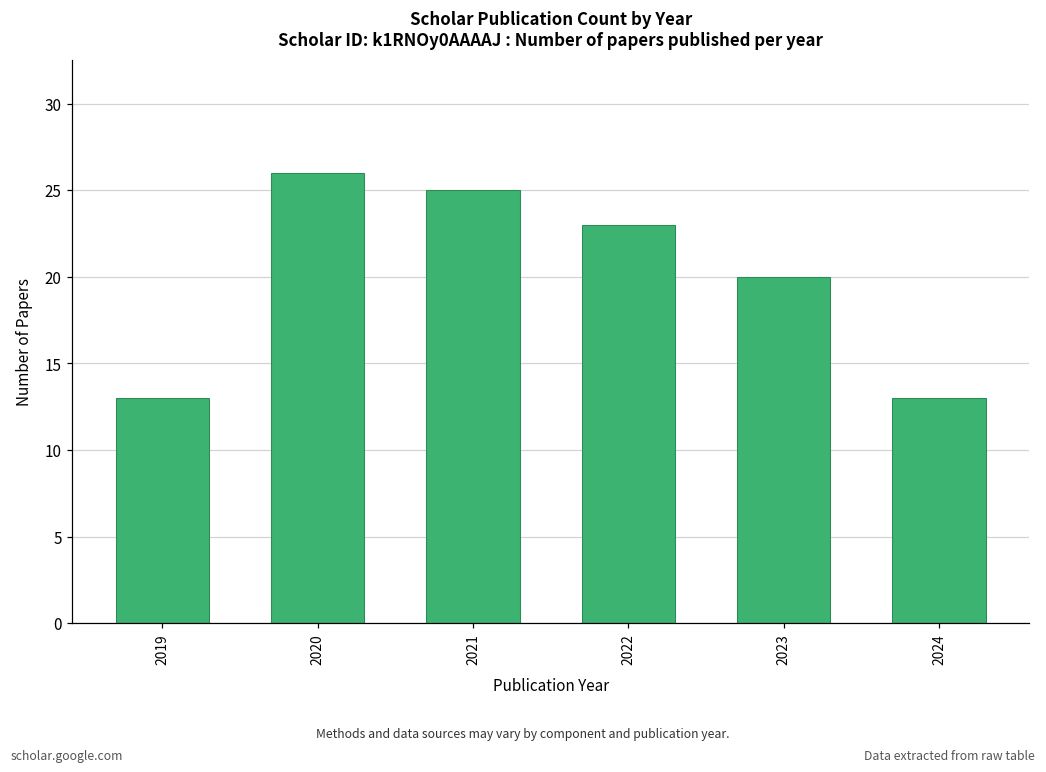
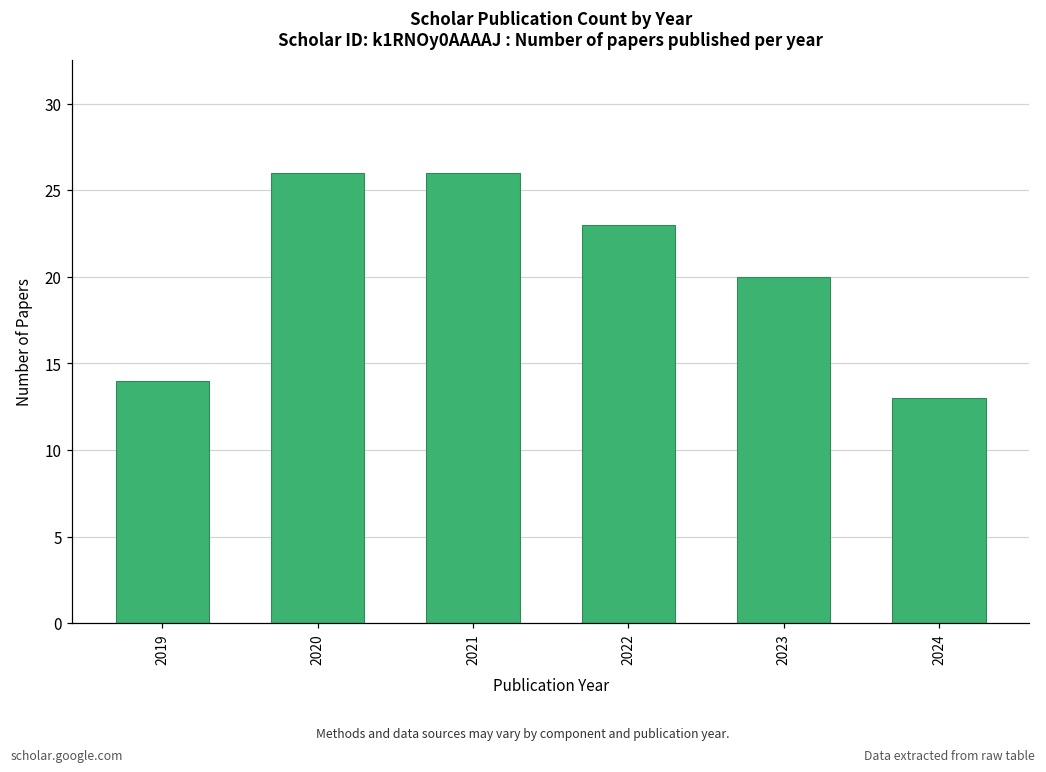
  {
-   "2019": 13,
+   "2019": 14,
    "2020": 26,
-   "2021": 25,
+   "2021": 26,
    "2022": 23,
    "2023": 20,
    "2024": 13
  }
